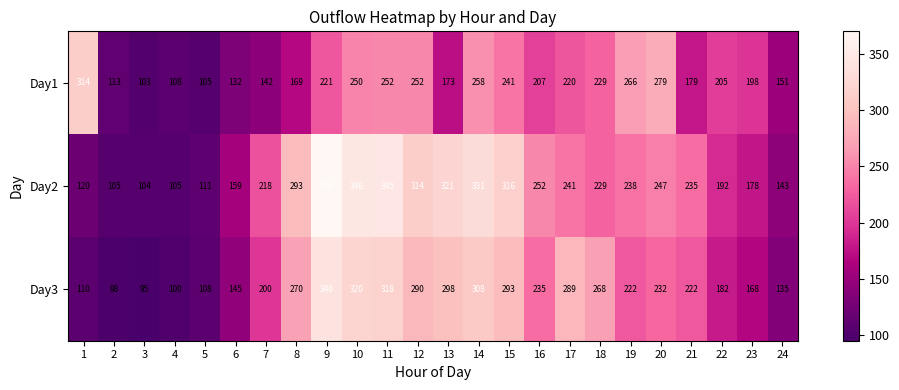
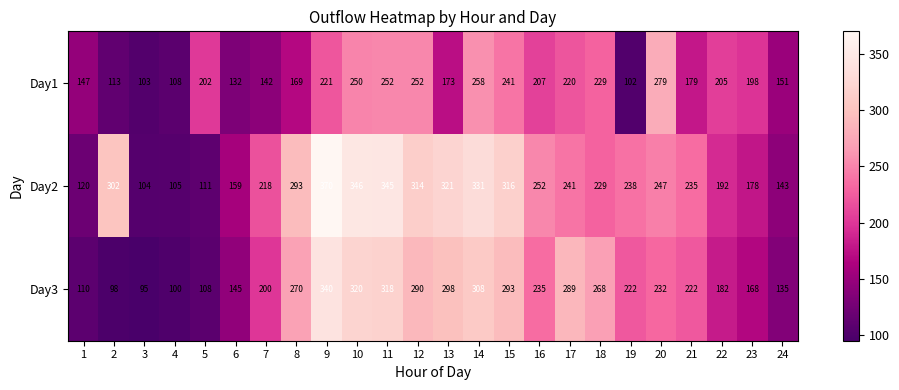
  {
    "Day1": {
-     "1": 314,
+     "1": 147,
      "2": 113,
      "3": 103,
      "4": 108,
-     "5": 105,
+     "5": 202,
      "6": 132,
      "7": 142,
      "8": 169,
      "9": 221,
      "10": 250,
      "11": 252,
      "12": 252,
      "13": 173,
      "14": 258,
      "15": 241,
      "16": 207,
      "17": 220,
      "18": 229,
-     "19": 266,
+     "19": 102,
      "20": 279,
      "21": 179,
      "22": 205,
      "23": 198,
      "24": 151
    },
    "Day2": {
      "1": 120,
-     "2": 105,
+     "2": 302,
      "3": 104,
      "4": 105,
      "5": 111,
      "6": 159,
      "7": 218,
      "8": 293,
      "12": 314,
      "15": 316,
      "16": 252,
      "17": 241,
      "18": 229,
      "19": 238,
      "20": 247,
      "21": 235,
      "22": 192,
      "23": 178,
      "24": 143
    },
    "Day3": {
      "1": 110,
      "2": 98,
      "3": 95,
      "4": 100,
      "5": 108,
      "6": 145,
      "7": 200,
      "8": 270,
      "11": 318,
      "12": 290,
      "13": 298,
      "14": 308,
      "15": 293,
      "16": 235,
      "17": 289,
      "18": 268,
      "19": 222,
      "20": 232,
      "21": 222,
      "22": 182,
      "23": 168,
      "24": 135
    }
  }
